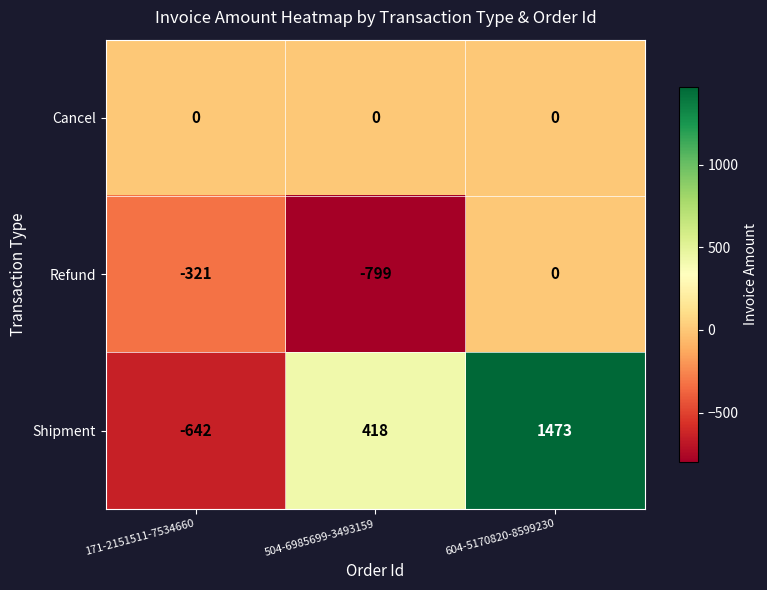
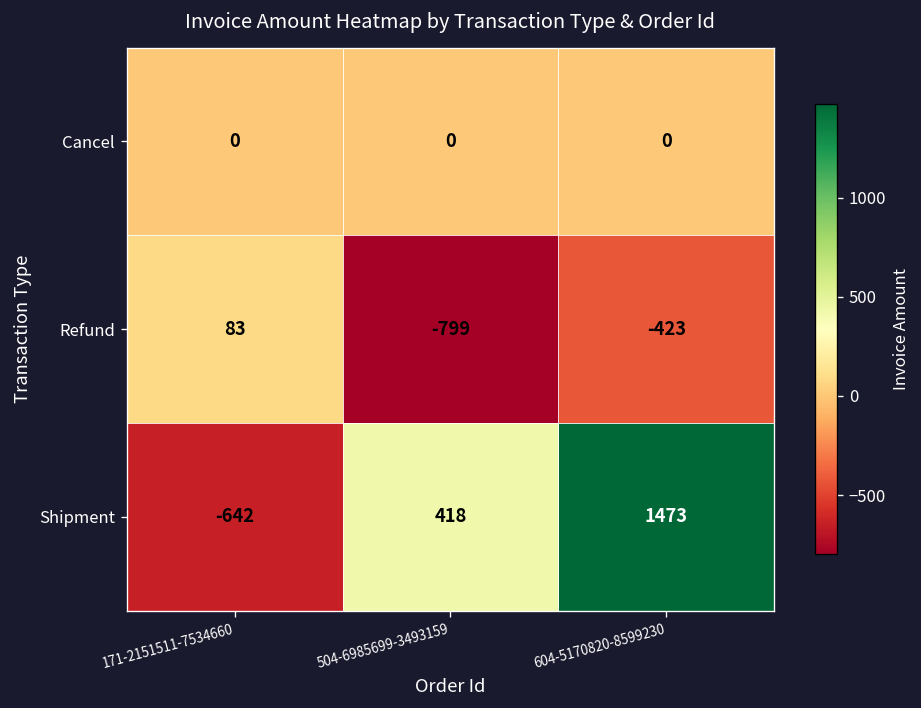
  {
    "Cancel": {
      "171-2151511-7534660": 0,
      "504-6985699-3493159": 0,
      "604-5170820-8599230": 0
    },
    "Refund": {
-     "171-2151511-7534660": -321,
+     "171-2151511-7534660": 83,
      "504-6985699-3493159": -799,
-     "604-5170820-8599230": 0
+     "604-5170820-8599230": -423
    },
    "Shipment": {
      "171-2151511-7534660": -642,
      "504-6985699-3493159": 418,
      "604-5170820-8599230": 1473
    }
  }
